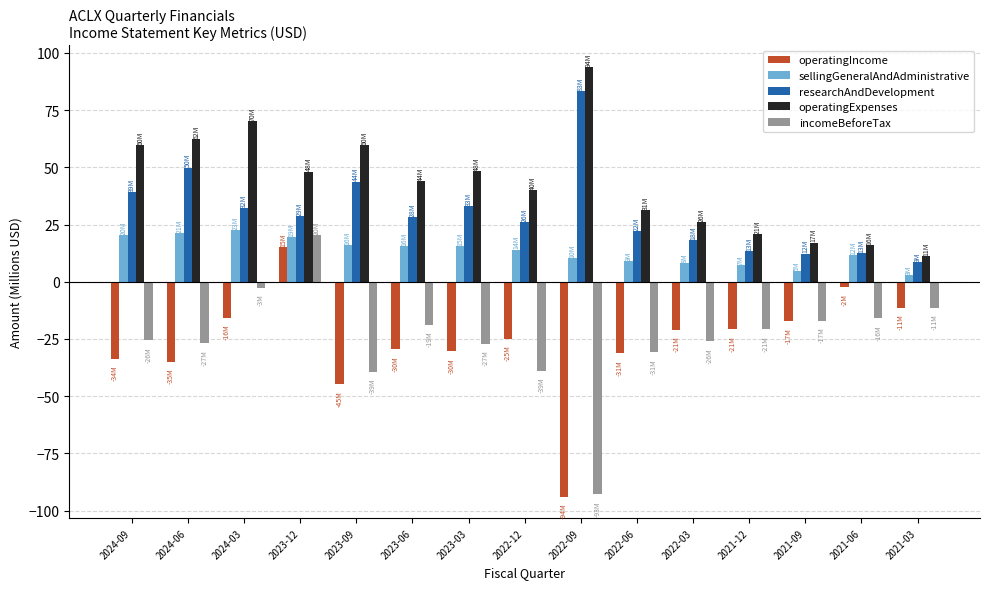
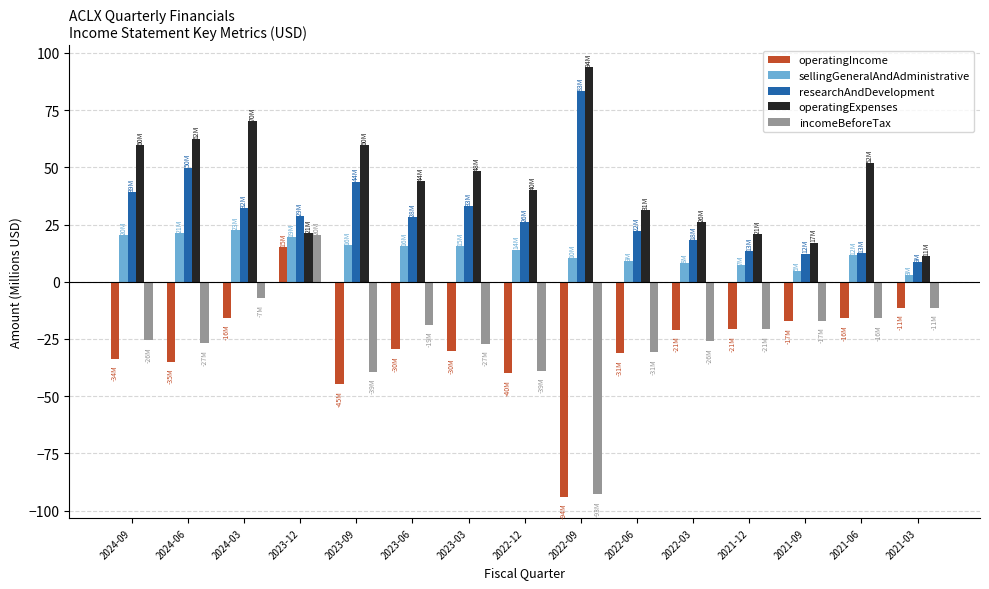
  {
    "operatingIncome": {
      "2024-09": "-34M",
      "2024-06": "-35M",
      "2024-03": "-16M",
      "2023-12": "15M",
      "2023-09": "-45M",
      "2023-06": "-30M",
      "2023-03": "-30M",
-     "2022-12": "-25M",
+     "2022-12": "-40M",
      "2022-09": "-94M",
      "2022-06": "-31M",
      "2022-03": "-21M",
      "2021-12": "-21M",
      "2021-09": "-17M",
-     "2021-06": "-2M",
+     "2021-06": "-16M",
      "2021-03": "-11M"
    },
    "sellingGeneralAndAdministrative": {
      "2024-09": "20M",
      "2024-06": "21M",
      "2024-03": "23M",
      "2023-12": "19M",
      "2023-09": "16M",
      "2023-06": "16M",
      "2023-03": "15M",
      "2022-12": "14M",
      "2022-09": "10M",
      "2022-06": "9M",
      "2022-03": "8M",
      "2021-12": "7M",
      "2021-09": "5M",
      "2021-06": "12M",
      "2021-03": "3M"
    },
    "researchAndDevelopment": {
      "2024-09": "39M",
      "2024-06": "50M",
      "2024-03": "32M",
      "2023-12": "29M",
      "2023-09": "44M",
      "2023-06": "28M",
      "2023-03": "33M",
      "2022-12": "26M",
      "2022-09": "83M",
      "2022-06": "22M",
      "2022-03": "18M",
      "2021-12": "13M",
      "2021-09": "12M",
      "2021-06": "13M",
      "2021-03": "9M"
    },
    "operatingExpenses": {
      "2024-09": "60M",
      "2024-06": "62M",
      "2024-03": "70M",
-     "2023-12": "48M",
+     "2023-12": "21M",
      "2023-09": "60M",
      "2023-06": "44M",
      "2023-03": "48M",
      "2022-12": "40M",
      "2022-09": "94M",
      "2022-06": "31M",
      "2022-03": "26M",
      "2021-12": "21M",
      "2021-09": "17M",
-     "2021-06": "16M",
+     "2021-06": "52M",
      "2021-03": "11M"
    },
    "incomeBeforeTax": {
      "2024-09": "-26M",
      "2024-06": "-27M",
-     "2024-03": "-3M",
+     "2024-03": "-7M",
      "2023-12": "20M",
      "2023-09": "-39M",
      "2023-06": "-19M",
      "2023-03": "-27M",
      "2022-12": "-39M",
      "2022-09": "-93M",
      "2022-06": "-31M",
      "2022-03": "-26M",
      "2021-12": "-21M",
      "2021-09": "-17M",
      "2021-06": "-16M",
      "2021-03": "-11M"
    }
  }
